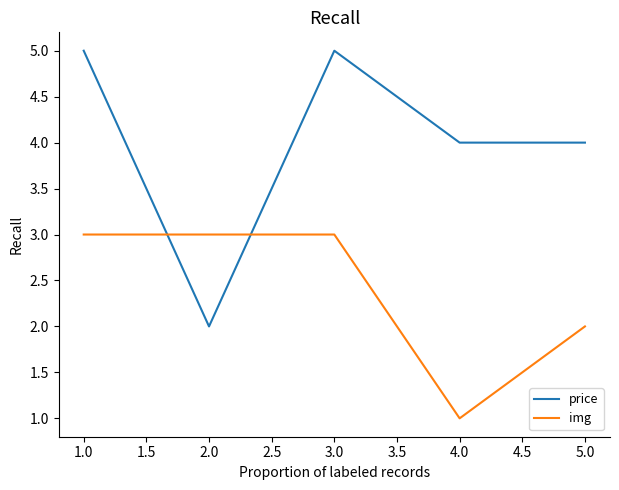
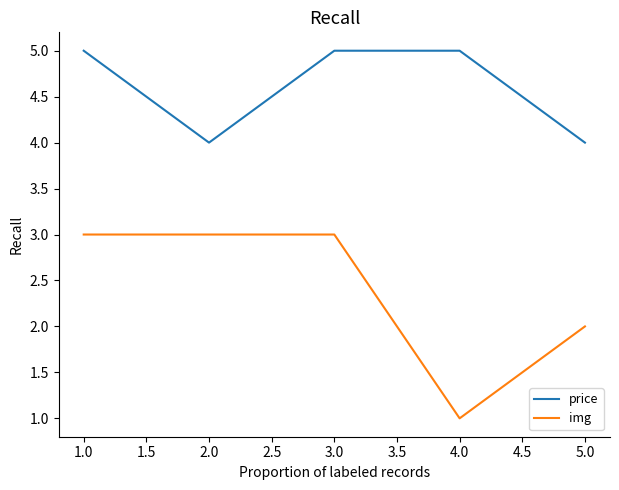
  {
    "price": {
      "1.0": 5,
-     "2.0": 2,
+     "2.0": 4,
      "3.0": 5,
-     "4.0": 4,
+     "4.0": 5,
      "5.0": 4
    },
    "img": {
      "1.0": 3,
      "2.0": 3,
      "3.0": 3,
      "4.0": 1,
      "5.0": 2
    }
  }
